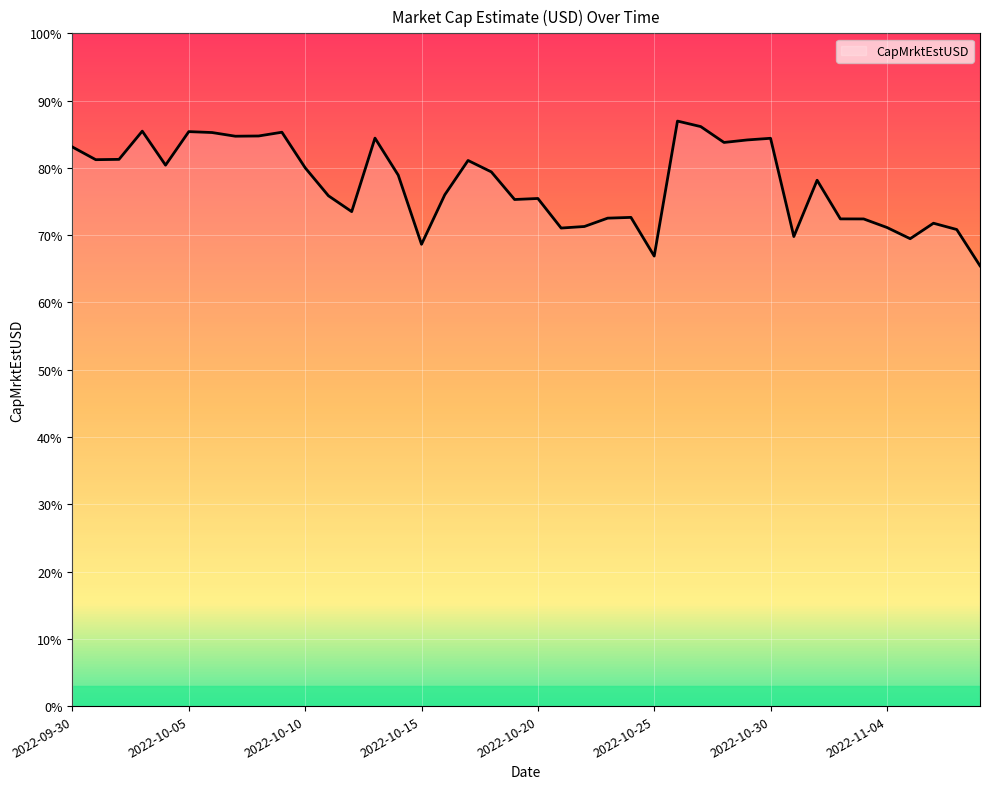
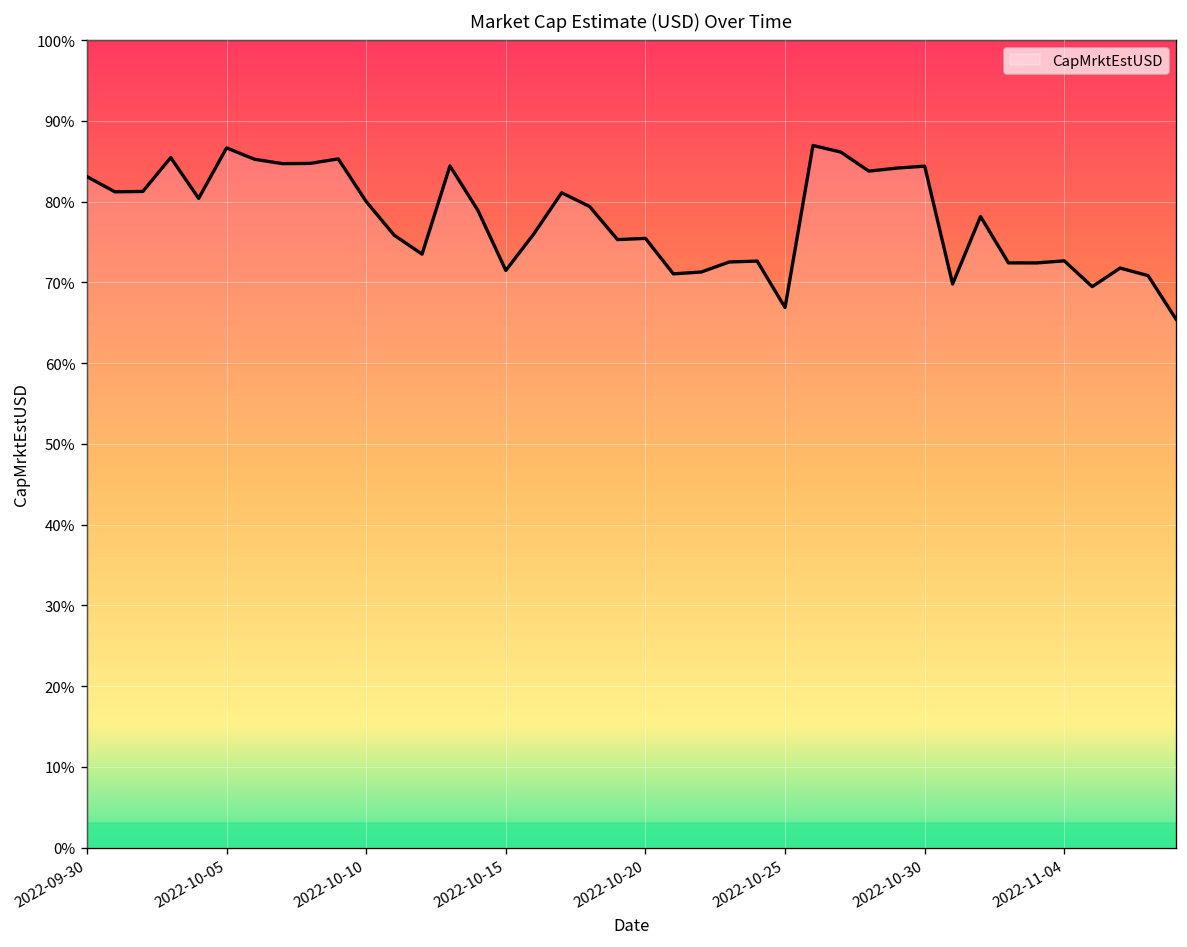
  {
    "2022-09-30": "83%",
-   "2022-10-05": "85%",
+   "2022-10-05": "87%",
    "2022-10-10": "80%",
-   "2022-10-15": "69%",
+   "2022-10-15": "71%",
    "2022-10-20": "75%",
    "2022-10-25": "67%",
    "2022-10-30": "84%",
-   "2022-11-04": "71%"
+   "2022-11-04": "73%"
  }
